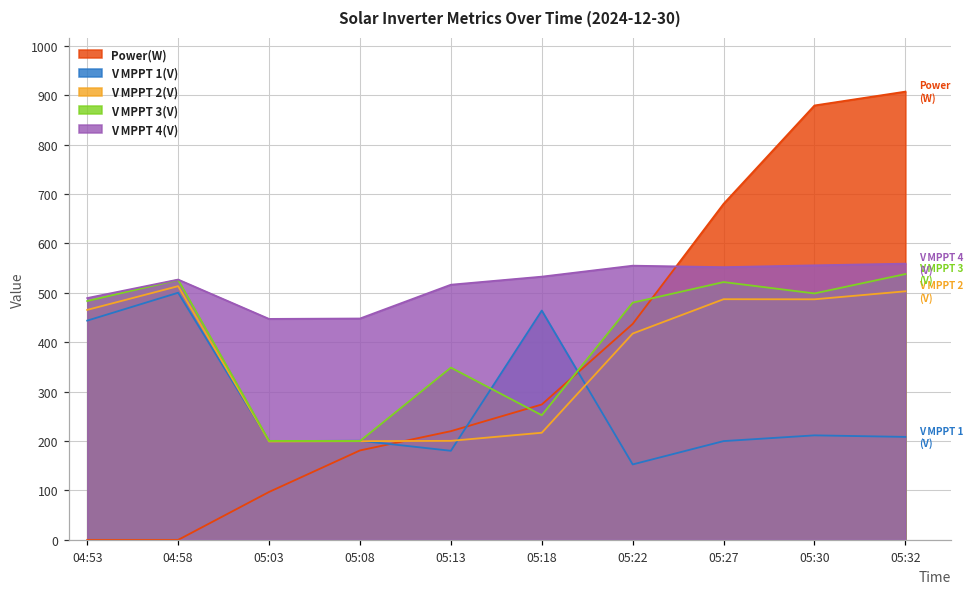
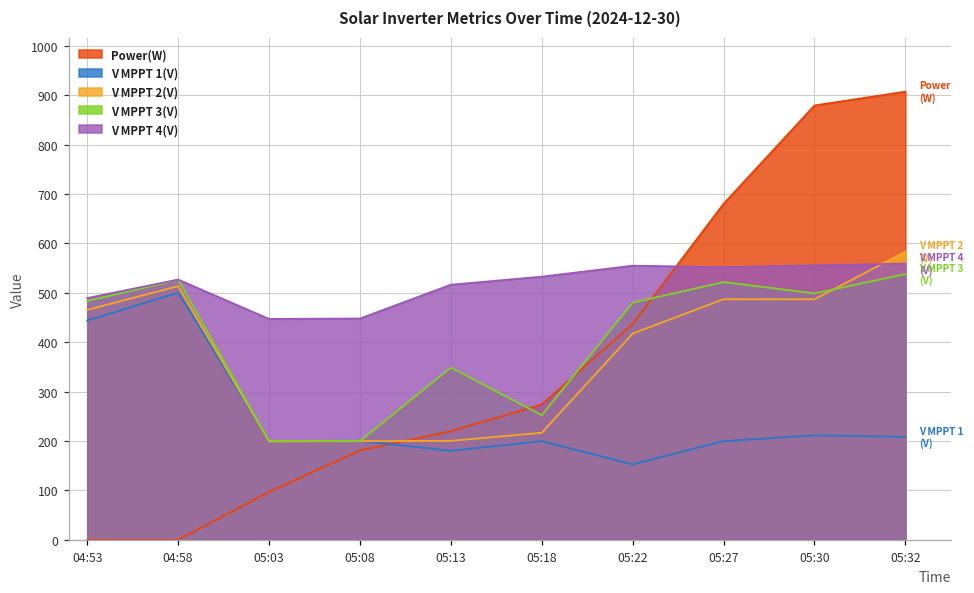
  {
    "Power(W)": {
      "04:53": 0,
      "04:58": 0,
      "05:03": 100,
      "05:08": 180,
      "05:13": 220,
      "05:18": 270,
      "05:22": 440,
      "05:27": 680,
      "05:30": 880,
      "05:32": 910
    },
    "V MPPT 1(V)": {
      "04:53": 440,
      "04:58": 500,
      "05:13": 180,
-     "05:18": 460,
+     "05:18": 200,
      "05:22": 150,
      "05:27": 200,
      "05:30": 210
    },
    "V MPPT 2(V)": {
      "04:53": 470,
      "04:58": 510,
      "05:13": 200,
      "05:18": 220,
      "05:22": 420,
      "05:27": 490,
      "05:30": 490,
-     "05:32": 500
+     "05:32": 580
    },
    "V MPPT 3(V)": {
      "04:53": 480,
      "05:13": 350,
      "05:18": 250,
      "05:22": 480,
      "05:27": 520,
      "05:30": 500
    },
    "V MPPT 4(V)": {
      "04:53": 490,
      "05:03": 450,
      "05:08": 450,
      "05:13": 520,
      "05:18": 530,
      "05:22": 550,
      "05:27": 550,
      "05:30": 560
    }
  }
